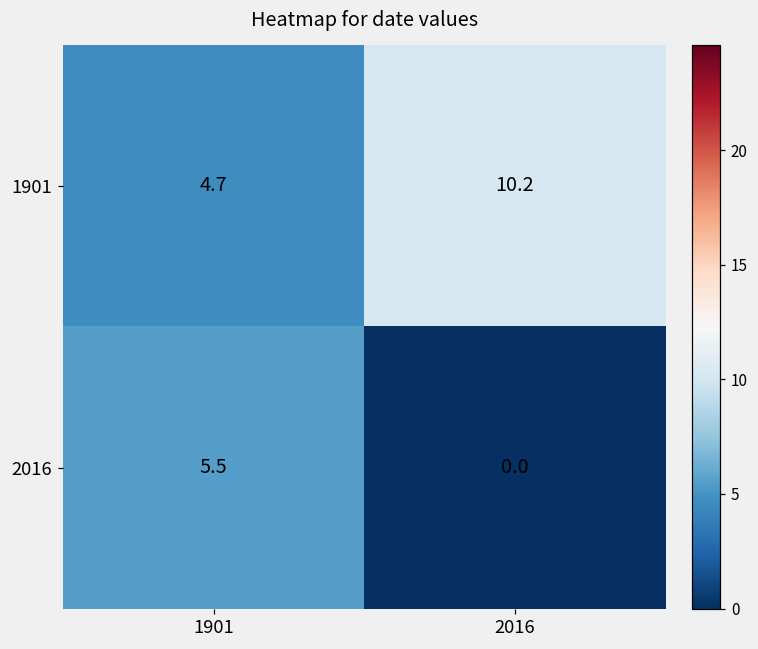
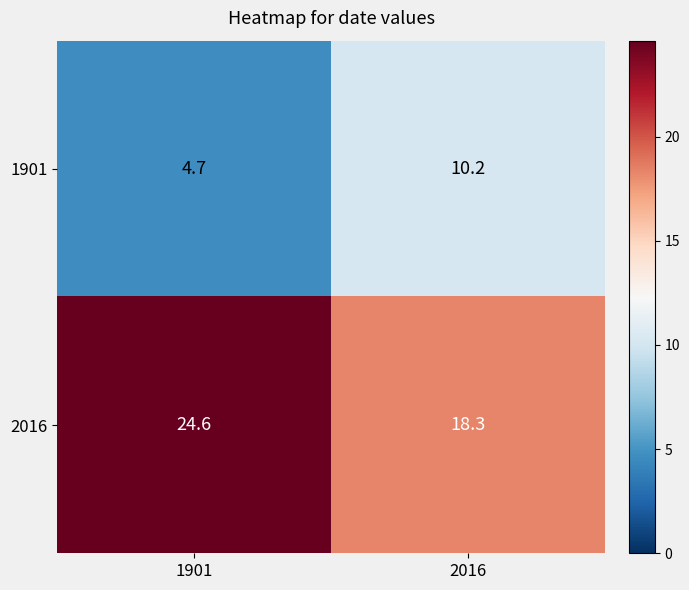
  {
    "1901": {
      "1901": 4.7,
      "2016": 10.2
    },
    "2016": {
-     "1901": 5.5,
-     "2016": 0.0
+     "1901": 24.6,
+     "2016": 18.3
    }
  }
